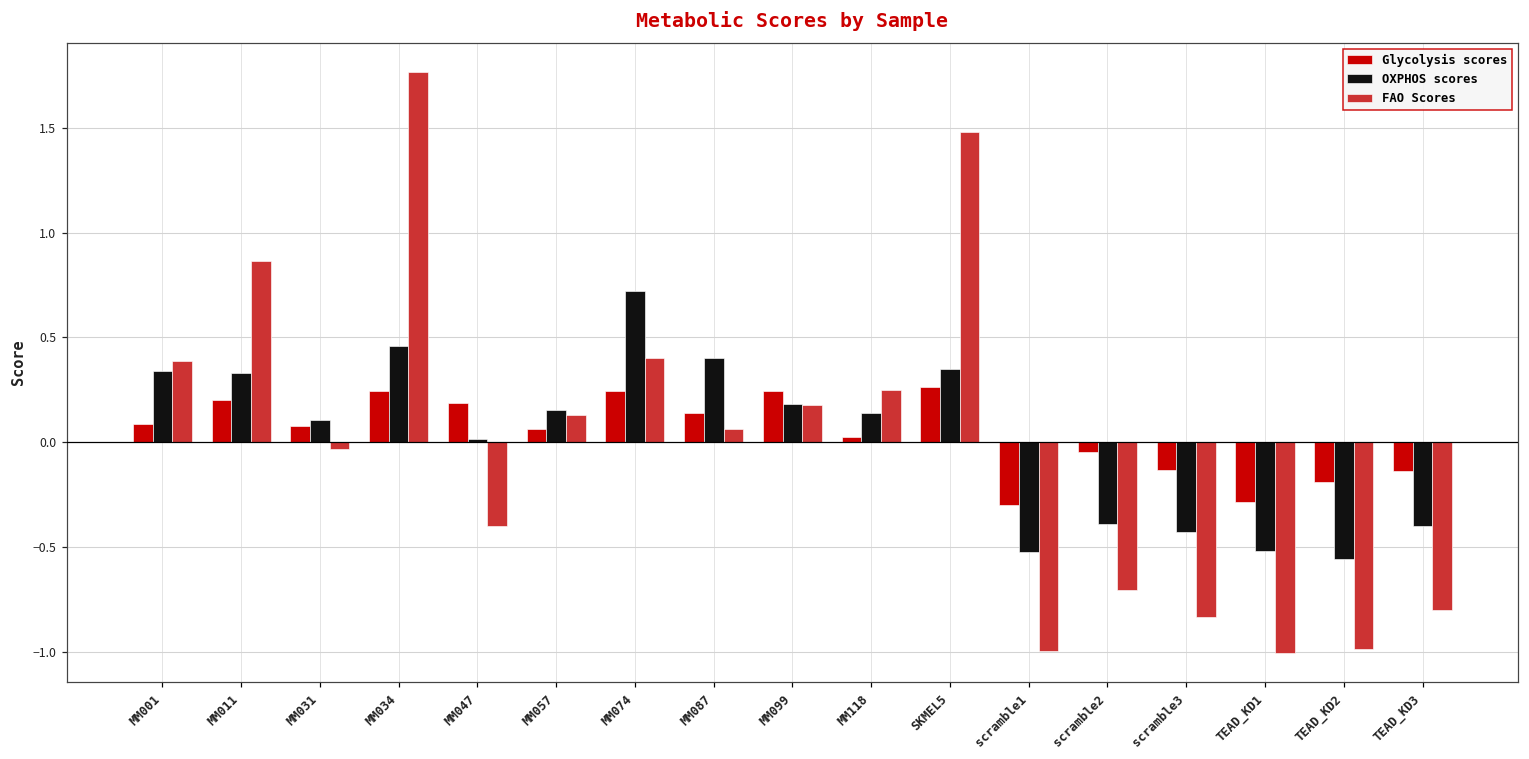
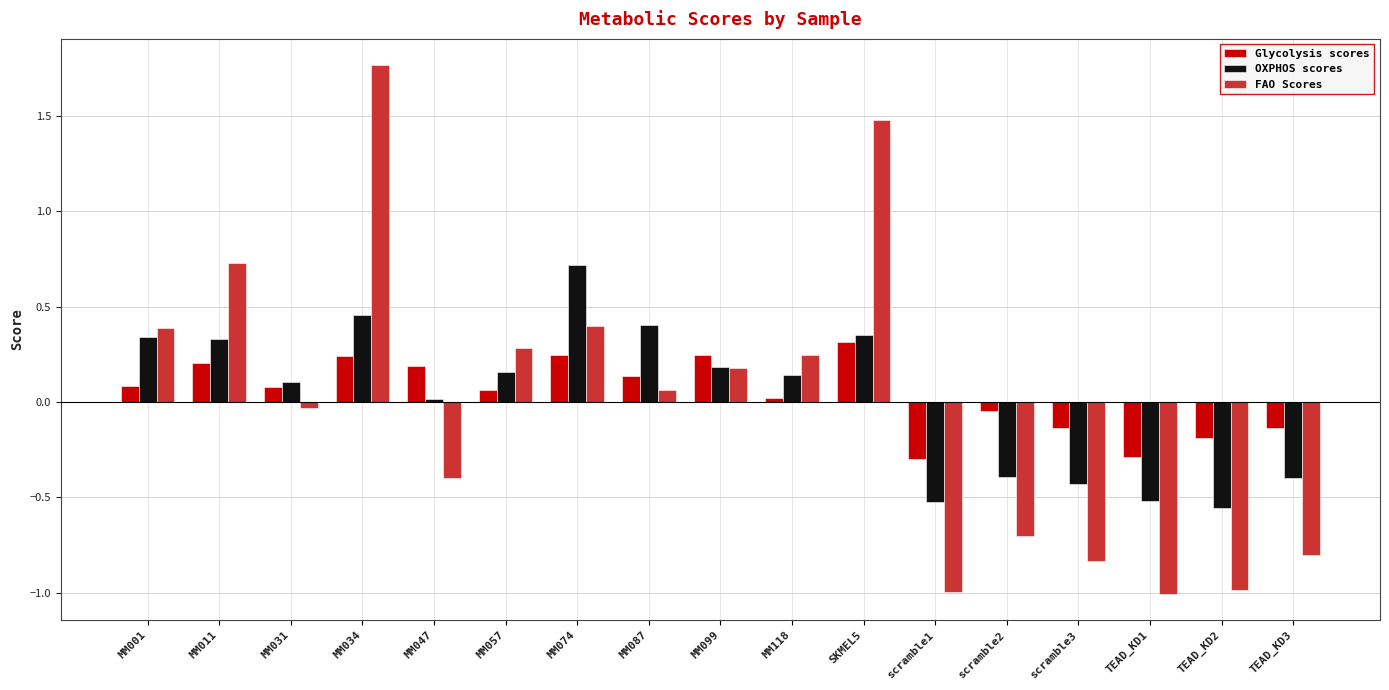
  {
    "Glycolysis scores": {
      "MM001": 0.09,
      "MM011": 0.20,
      "MM031": 0.08,
      "MM034": 0.24,
      "MM047": 0.19,
      "MM057": 0.07,
      "MM074": 0.25,
      "MM087": 0.14,
      "MM099": 0.24,
      "MM118": 0.02,
-     "SKMEL5": 0.26,
+     "SKMEL5": 0.32,
      "scramble1": -0.30,
      "scramble2": -0.05,
      "scramble3": -0.13,
      "TEAD_KD1": -0.29,
      "TEAD_KD2": -0.19,
      "TEAD_KD3": -0.14
    },
    "OXPHOS scores": {
      "MM001": 0.34,
      "MM011": 0.33,
      "MM031": 0.10,
      "MM034": 0.46,
      "MM047": 0.02,
      "MM057": 0.15,
      "MM074": 0.72,
      "MM087": 0.40,
      "MM099": 0.18,
      "MM118": 0.14,
      "SKMEL5": 0.35,
      "scramble1": -0.53,
      "scramble2": -0.39,
      "scramble3": -0.43,
      "TEAD_KD1": -0.52,
      "TEAD_KD2": -0.56,
      "TEAD_KD3": -0.40
    },
    "FAO Scores": {
      "MM001": 0.39,
-     "MM011": 0.86,
+     "MM011": 0.73,
      "MM031": -0.03,
      "MM034": 1.77,
      "MM047": -0.40,
-     "MM057": 0.13,
+     "MM057": 0.28,
      "MM074": 0.40,
      "MM087": 0.06,
      "MM099": 0.18,
      "MM118": 0.25,
      "SKMEL5": 1.48,
      "scramble1": -1.00,
      "scramble2": -0.70,
      "scramble3": -0.83,
      "TEAD_KD1": -1.01,
      "TEAD_KD2": -0.98,
      "TEAD_KD3": -0.80
    }
  }
